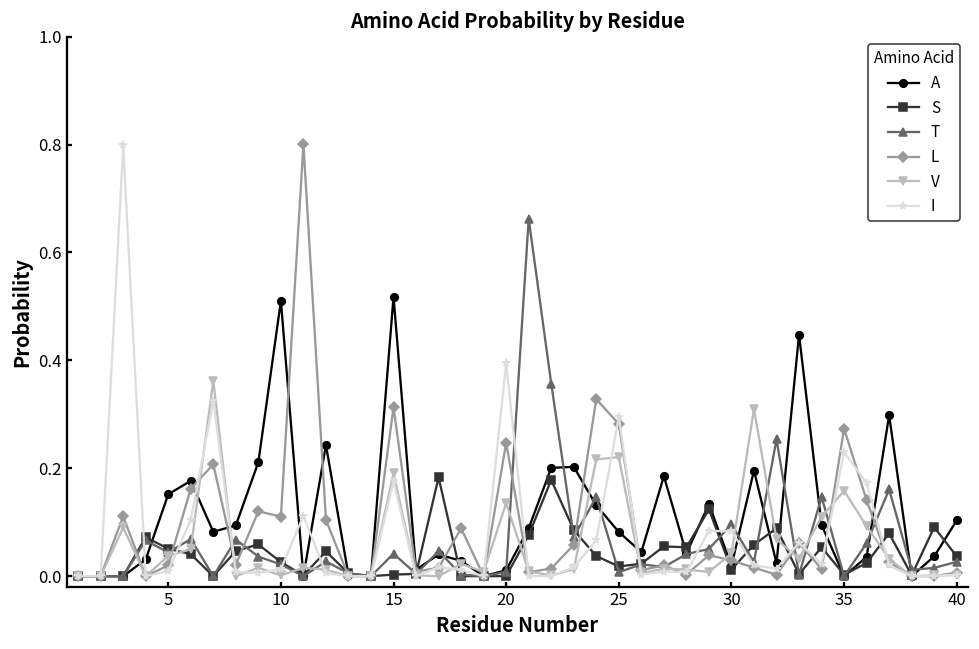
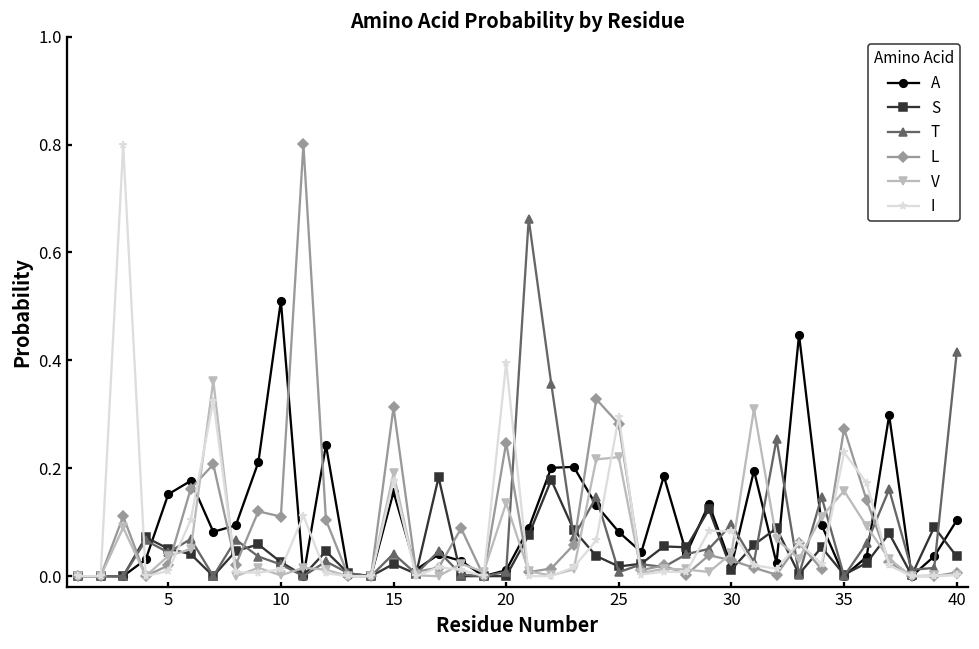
  {
    "A": {
      "5": 0.15,
      "10": 0.51,
-     "15": 0.52,
+     "15": 0.16,
      "25": 0.08,
      "30": 0.02,
      "40": 0.10
    },
    "S": {
      "5": 0.05,
-     "15": 0.00,
+     "15": 0.02,
      "20": 0.00,
      "25": 0.02,
      "30": 0.01,
      "40": 0.04
    },
    "T": {
      "5": 0.04,
      "15": 0.04,
      "25": 0.01,
      "30": 0.10,
-     "40": 0.03
+     "40": 0.41
    }
  }
